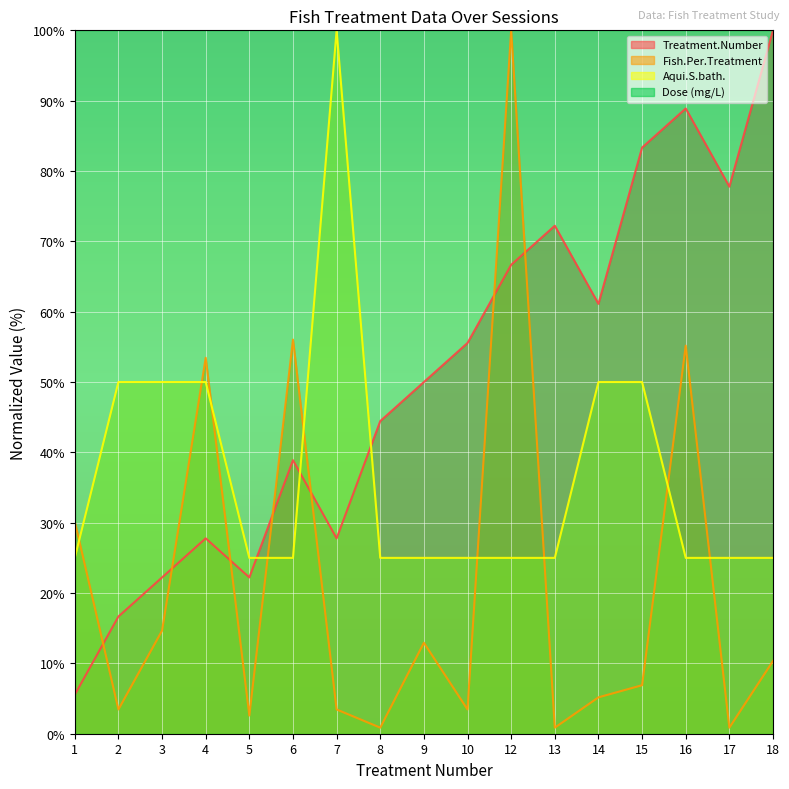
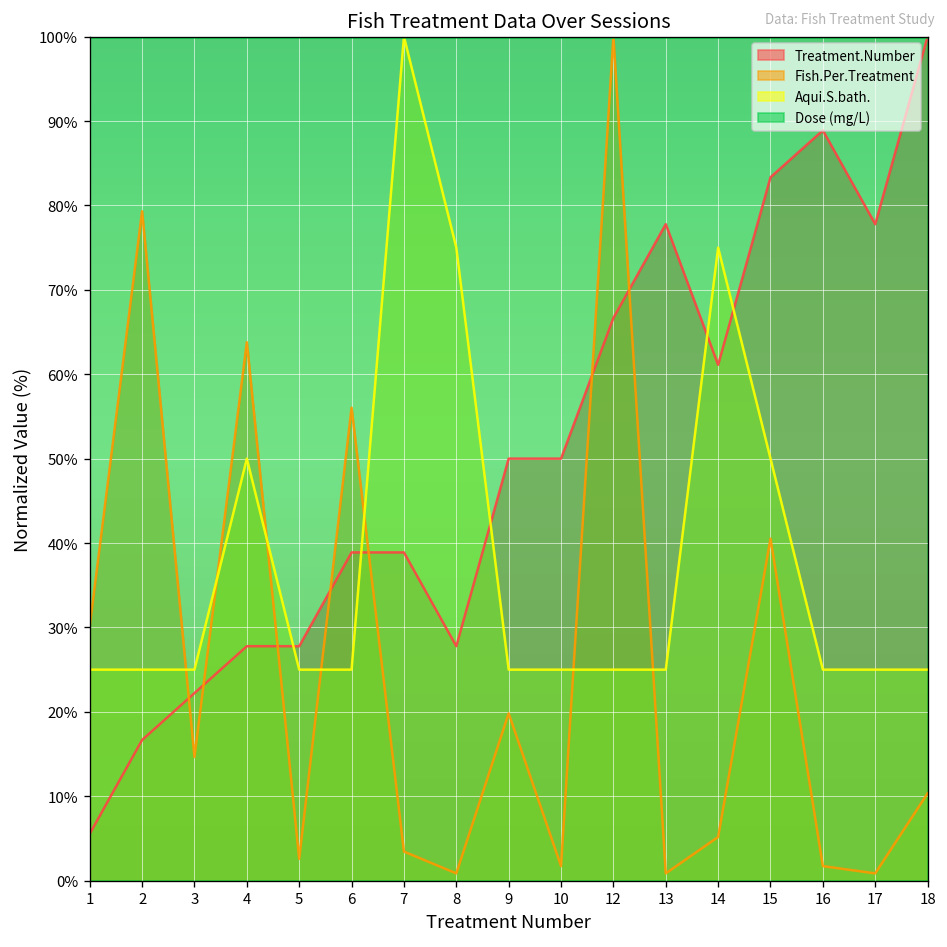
  {
    "Treatment.Number": {
      "1": "6%",
      "2": "17%",
      "3": "22%",
      "4": "28%",
-     "5": "22%",
+     "5": "28%",
      "6": "39%",
-     "7": "28%",
-     "8": "44%",
+     "7": "39%",
+     "8": "28%",
      "9": "50%",
-     "10": "56%",
+     "10": "50%",
      "12": "67%",
-     "13": "72%",
+     "13": "78%",
      "14": "61%",
      "15": "83%",
      "16": "89%",
      "17": "78%"
    },
    "Fish.Per.Treatment": {
      "1": "30%",
-     "2": "3%",
+     "2": "79%",
      "3": "15%",
-     "4": "53%",
+     "4": "64%",
      "5": "3%",
      "6": "56%",
      "7": "3%",
      "8": "1%",
-     "9": "13%",
-     "10": "3%",
+     "9": "20%",
+     "10": "2%",
      "13": "1%",
      "14": "5%",
-     "15": "7%",
-     "16": "55%",
+     "15": "41%",
+     "16": "2%",
      "17": "1%",
      "18": "10%"
    },
    "Aqui.S.bath.": {
      "1": "25%",
-     "2": "50%",
-     "3": "50%",
+     "2": "25%",
+     "3": "25%",
      "4": "50%",
      "5": "25%",
      "6": "25%",
-     "8": "25%",
+     "8": "75%",
      "9": "25%",
      "10": "25%",
      "12": "25%",
      "13": "25%",
-     "14": "50%",
+     "14": "75%",
      "15": "50%",
      "16": "25%",
      "17": "25%",
      "18": "25%"
    },
    "Dose (mg/L)": {
      "1": "100%",
      "2": "100%",
      "3": "100%",
      "4": "100%",
      "5": "100%",
      "6": "100%",
      "8": "100%",
      "9": "100%",
      "10": "100%",
      "13": "100%",
      "14": "100%",
      "15": "100%",
      "16": "100%",
      "17": "100%"
    }
  }
